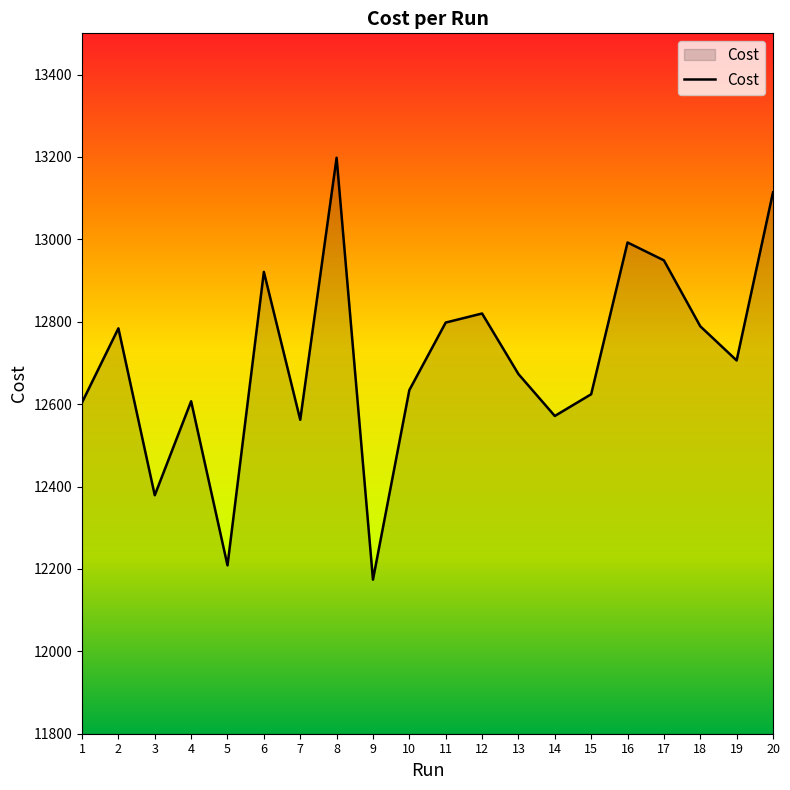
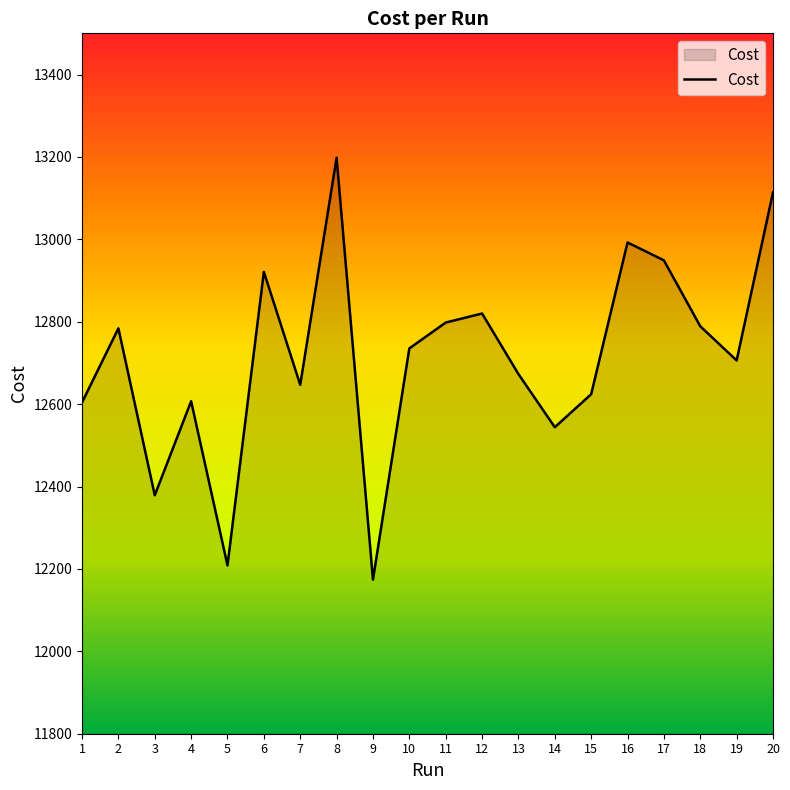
  {
    "1": 12600,
    "2": 12780,
    "3": 12380,
    "4": 12610,
    "5": 12210,
    "6": 12920,
-   "7": 12560,
+   "7": 12650,
    "8": 13200,
    "9": 12170,
-   "10": 12630,
+   "10": 12740,
    "11": 12800,
    "12": 12820,
    "13": 12670,
-   "14": 12570,
+   "14": 12540,
    "15": 12620,
    "16": 12990,
    "17": 12950,
    "18": 12790,
    "19": 12710,
    "20": 13110
  }
